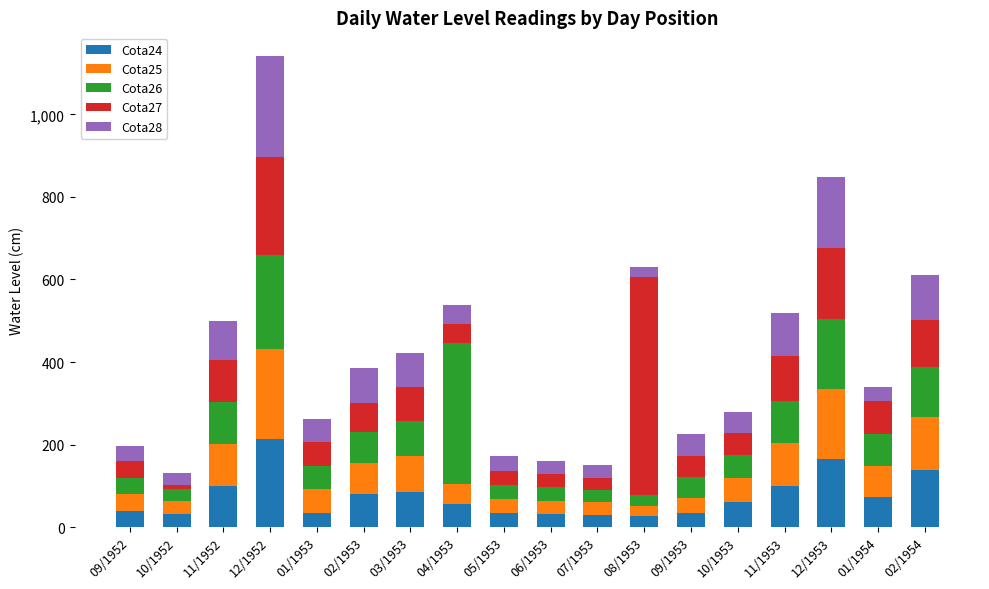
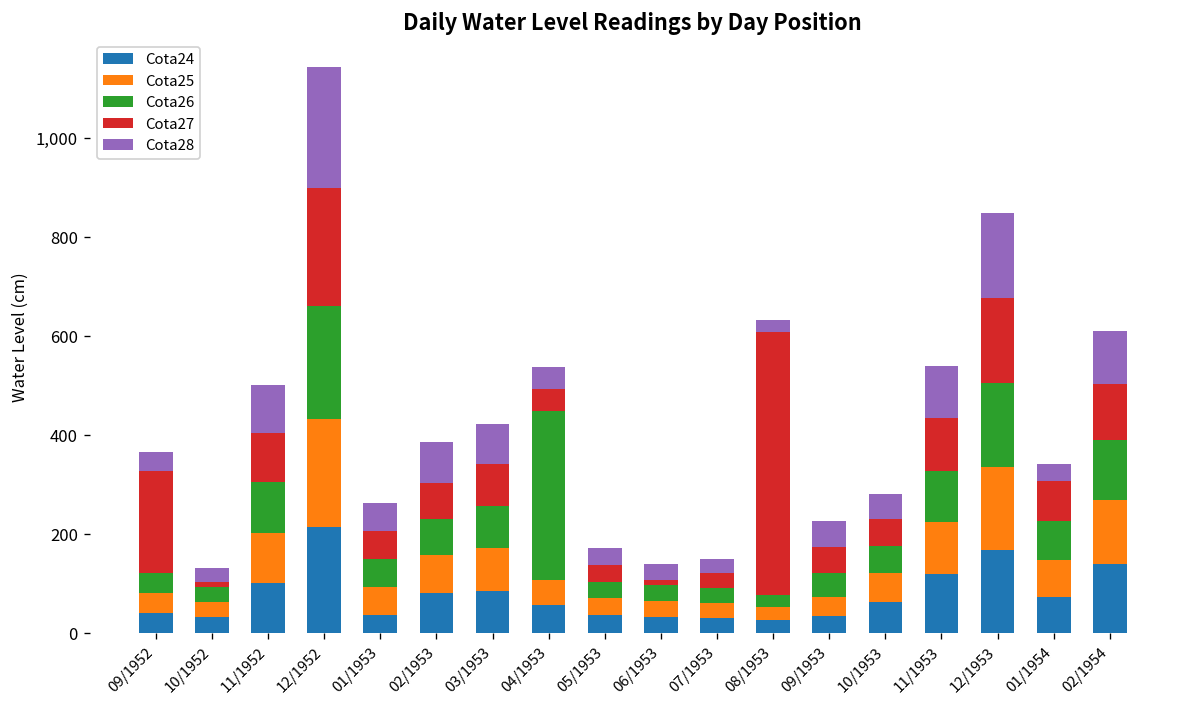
  {
    "Cota24": {
      "09/1952": 40,
      "10/1952": 30,
      "11/1952": 100,
      "12/1952": 210,
      "01/1953": 40,
      "02/1953": 80,
      "03/1953": 90,
      "04/1953": 60,
      "05/1953": 40,
      "06/1953": 30,
      "07/1953": 30,
      "08/1953": 30,
      "09/1953": 30,
      "10/1953": 60,
-     "11/1953": 100,
+     "11/1953": 120,
      "12/1953": 170,
      "01/1954": 70,
      "02/1954": 140
    },
    "Cota25": {
      "09/1952": 40,
      "10/1952": 30,
      "11/1952": 100,
      "12/1952": 220,
      "01/1953": 60,
      "02/1953": 80,
      "03/1953": 90,
      "04/1953": 50,
      "05/1953": 30,
      "06/1953": 30,
      "07/1953": 30,
      "08/1953": 30,
      "09/1953": 40,
      "10/1953": 60,
      "11/1953": 110,
      "12/1953": 170,
      "01/1954": 80,
      "02/1954": 130
    },
    "Cota26": {
      "09/1952": 40,
      "10/1952": 30,
      "11/1952": 100,
      "12/1952": 230,
      "01/1953": 60,
      "02/1953": 70,
      "03/1953": 90,
      "04/1953": 340,
      "05/1953": 30,
      "06/1953": 30,
      "07/1953": 30,
      "08/1953": 30,
      "09/1953": 50,
      "10/1953": 60,
      "11/1953": 100,
      "12/1953": 170,
      "01/1954": 80,
      "02/1954": 120
    },
    "Cota27": {
-     "09/1952": 40,
+     "09/1952": 210,
      "10/1952": 10,
      "11/1952": 100,
      "12/1952": 240,
      "01/1953": 60,
      "02/1953": 70,
      "03/1953": 80,
      "04/1953": 50,
      "05/1953": 30,
-     "06/1953": 30,
+     "06/1953": 10,
      "07/1953": 30,
      "08/1953": 530,
      "09/1953": 50,
      "10/1953": 50,
      "11/1953": 110,
      "12/1953": 170,
      "01/1954": 80,
      "02/1954": 110
    },
    "Cota28": {
      "09/1952": 40,
      "10/1952": 30,
      "11/1952": 100,
      "12/1952": 240,
      "01/1953": 60,
      "02/1953": 80,
      "03/1953": 80,
      "04/1953": 40,
      "05/1953": 30,
      "06/1953": 30,
      "07/1953": 30,
      "08/1953": 20,
      "09/1953": 50,
      "10/1953": 50,
      "11/1953": 110,
      "12/1953": 170,
      "01/1954": 30,
      "02/1954": 110
    }
  }
